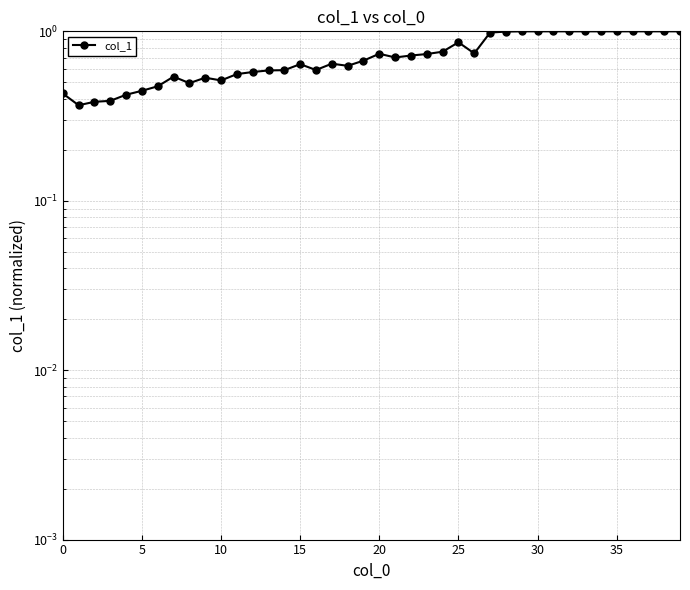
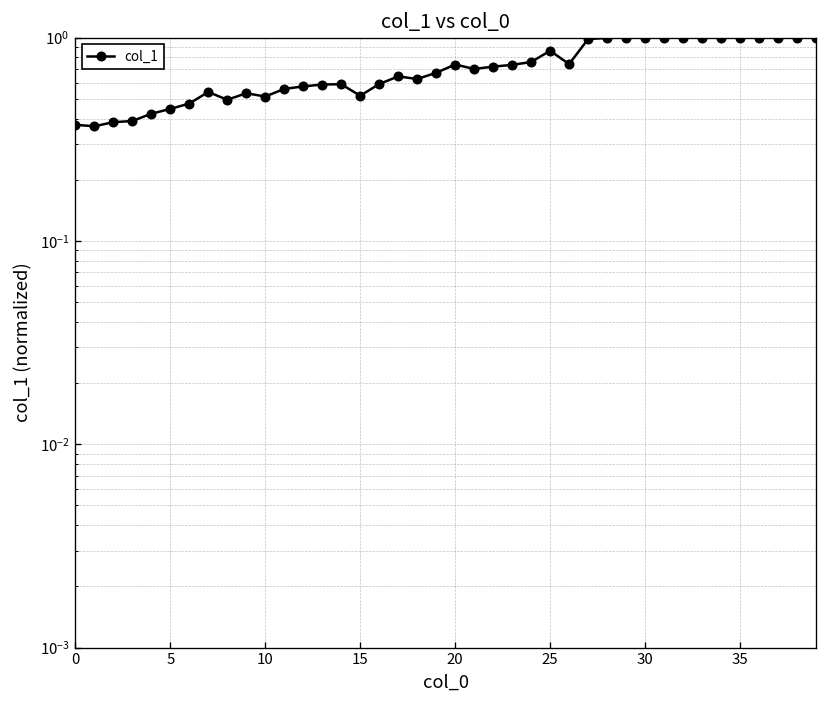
  {
-   "0": 0.43,
+   "0": 0.37,
    "5": 0.45,
    "10": 0.51,
-   "15": 0.64,
+   "15": 0.52,
    "20": 0.7,
    "25": 0.9,
    "30": 1.0,
    "35": 1.0
  }
